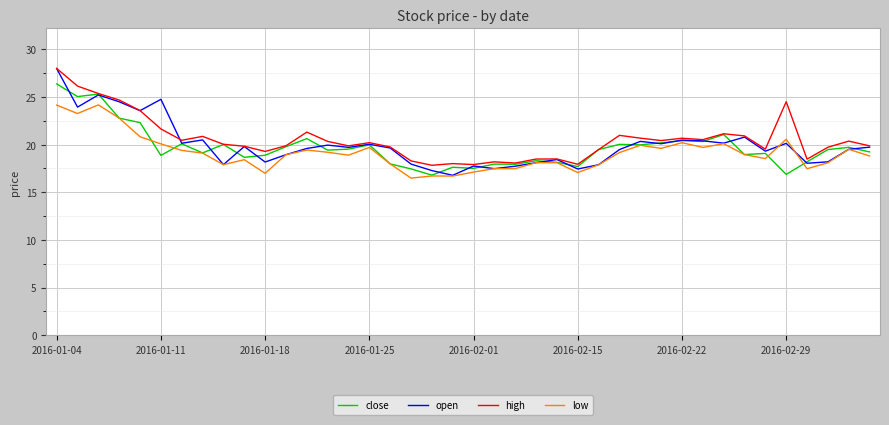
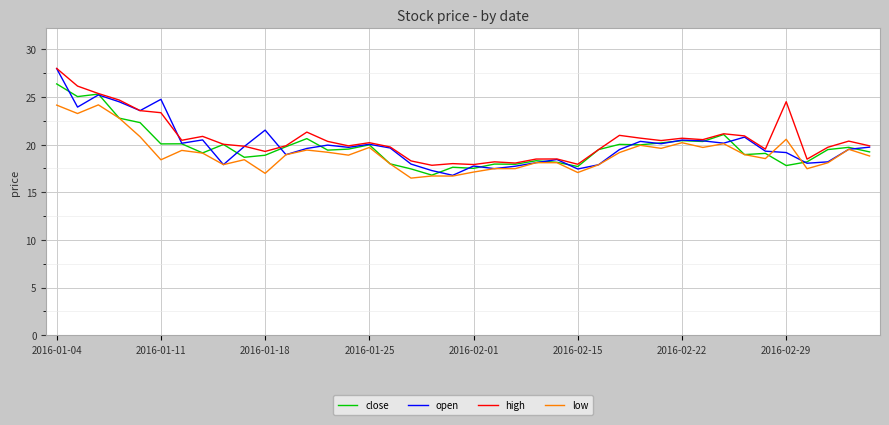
  {
    "close": {
      "2016-01-04": 26,
-     "2016-01-11": 19,
+     "2016-01-11": 20,
      "2016-01-18": 19,
-     "2016-02-29": 17
+     "2016-02-29": 18
    },
    "open": {
      "2016-01-11": 25,
-     "2016-01-18": 18,
-     "2016-02-29": 20
+     "2016-01-18": 22,
+     "2016-02-29": 19
    },
    "high": {
-     "2016-01-11": 22,
+     "2016-01-11": 23,
      "2016-01-18": 19,
      "2016-02-29": 24
    },
    "low": {
      "2016-01-04": 24,
-     "2016-01-11": 20,
+     "2016-01-11": 18,
      "2016-01-18": 17,
      "2016-01-25": 20,
      "2016-02-01": 17,
      "2016-02-15": 17,
      "2016-02-29": 21
    }
  }
